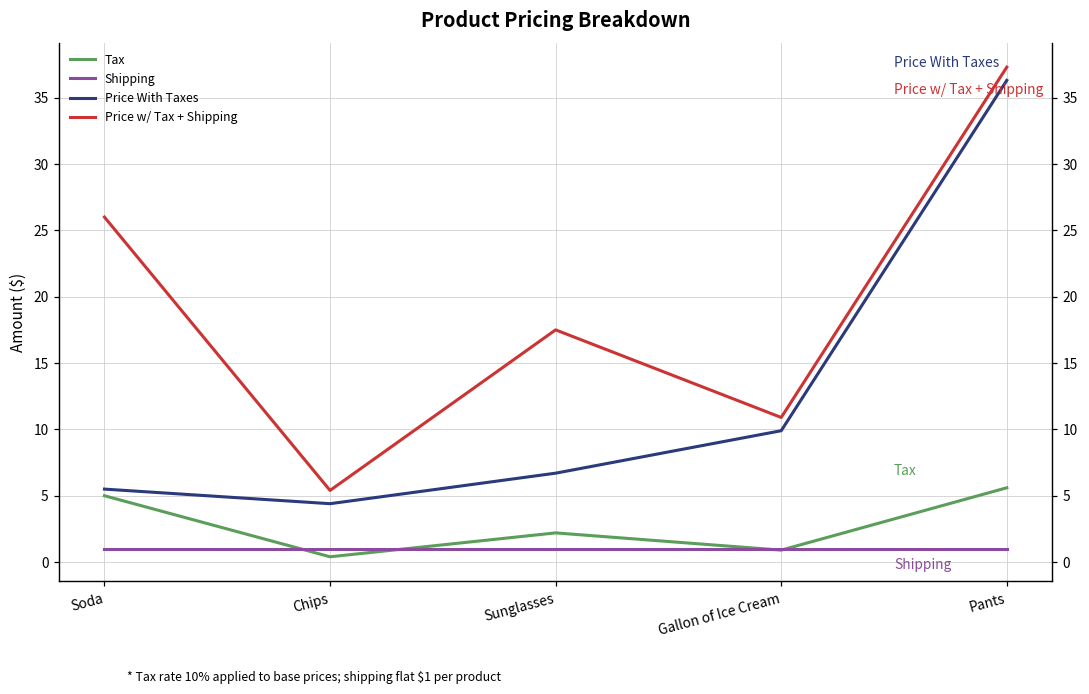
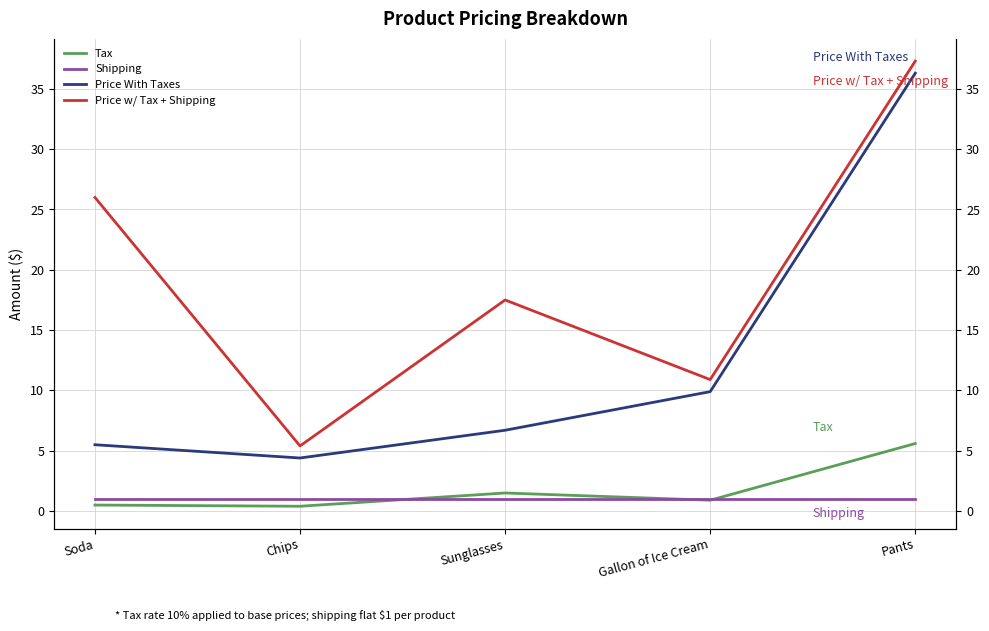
  {
    "Tax": {
-     "Soda": 5.0,
+     "Soda": 0.5,
      "Chips": 0.4,
-     "Sunglasses": 2.2,
+     "Sunglasses": 1.5,
      "Pants": 5.6
    },
    "Shipping": {
      "Soda": 1.0,
      "Chips": 1.0,
      "Sunglasses": 1.0,
      "Pants": 1.0
    },
    "Price With Taxes": {
      "Soda": 5.5,
      "Chips": 4.4,
      "Sunglasses": 6.7,
      "Gallon of Ice Cream": 9.9,
      "Pants": 36.3
    },
    "Price w/ Tax + Shipping": {
      "Soda": 26.0,
      "Chips": 5.4,
      "Sunglasses": 17.5,
      "Gallon of Ice Cream": 10.9,
      "Pants": 37.3
    }
  }
